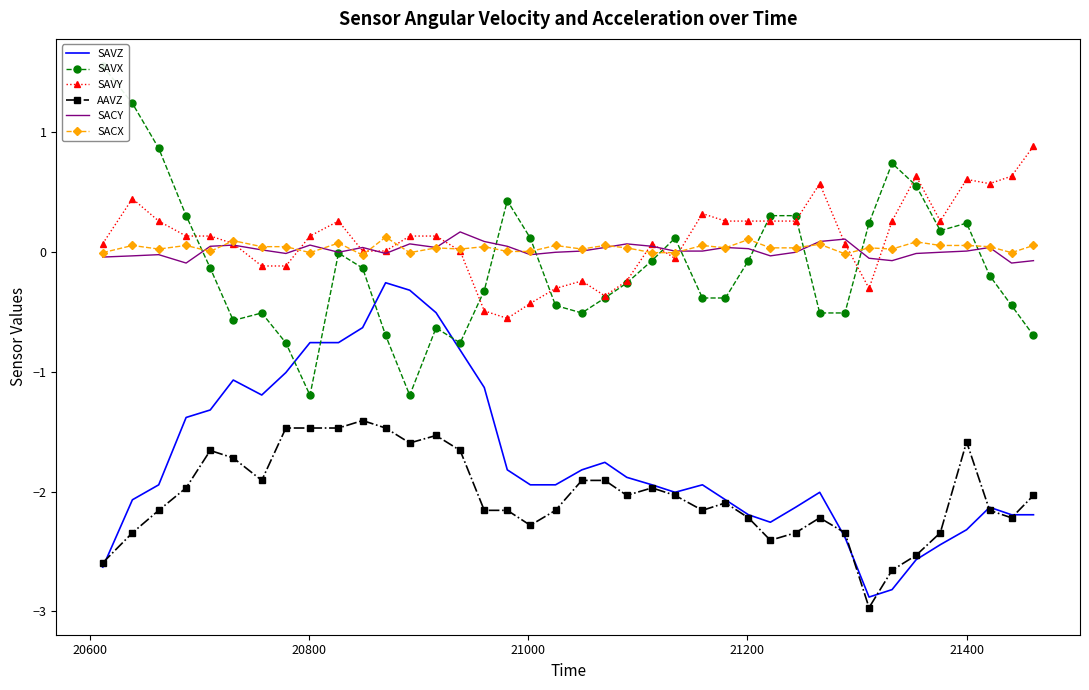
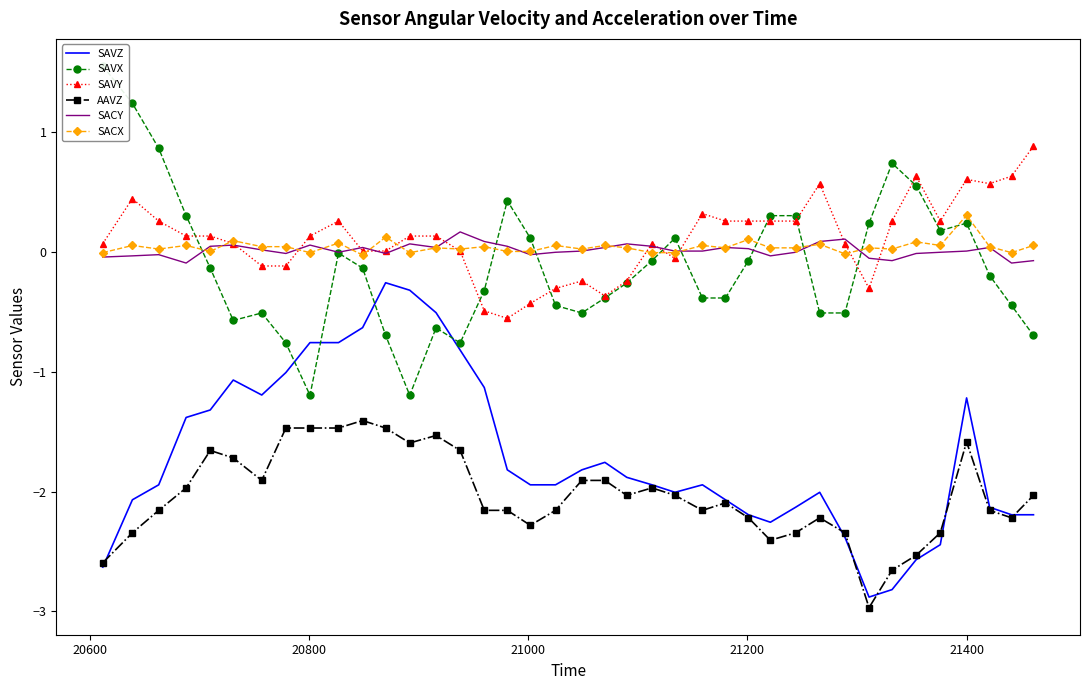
  {
    "SAVZ": {
-     "21400": -2.32
+     "21400": -1.22
    },
    "SAVX": {
      "21400": 0.24
    },
    "SAVY": {
      "21400": 0.61
    },
    "AAVZ": {
      "21400": -1.58
    },
    "SACY": {
      "21400": 0.01
    },
    "SACX": {
-     "21400": 0.06
+     "21400": 0.31
    }
  }
